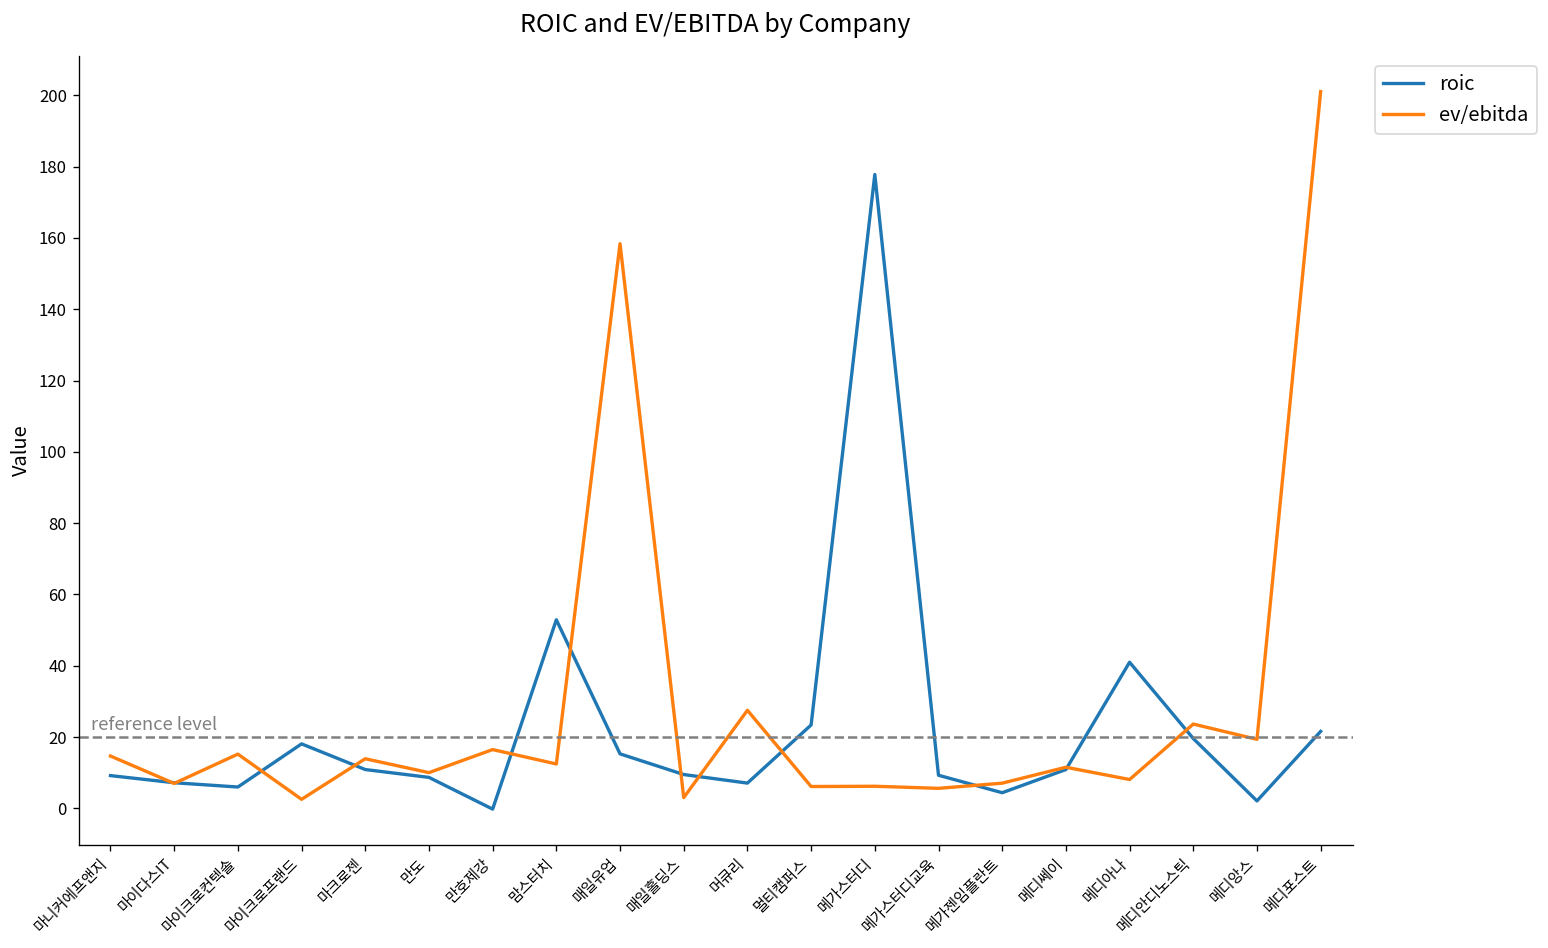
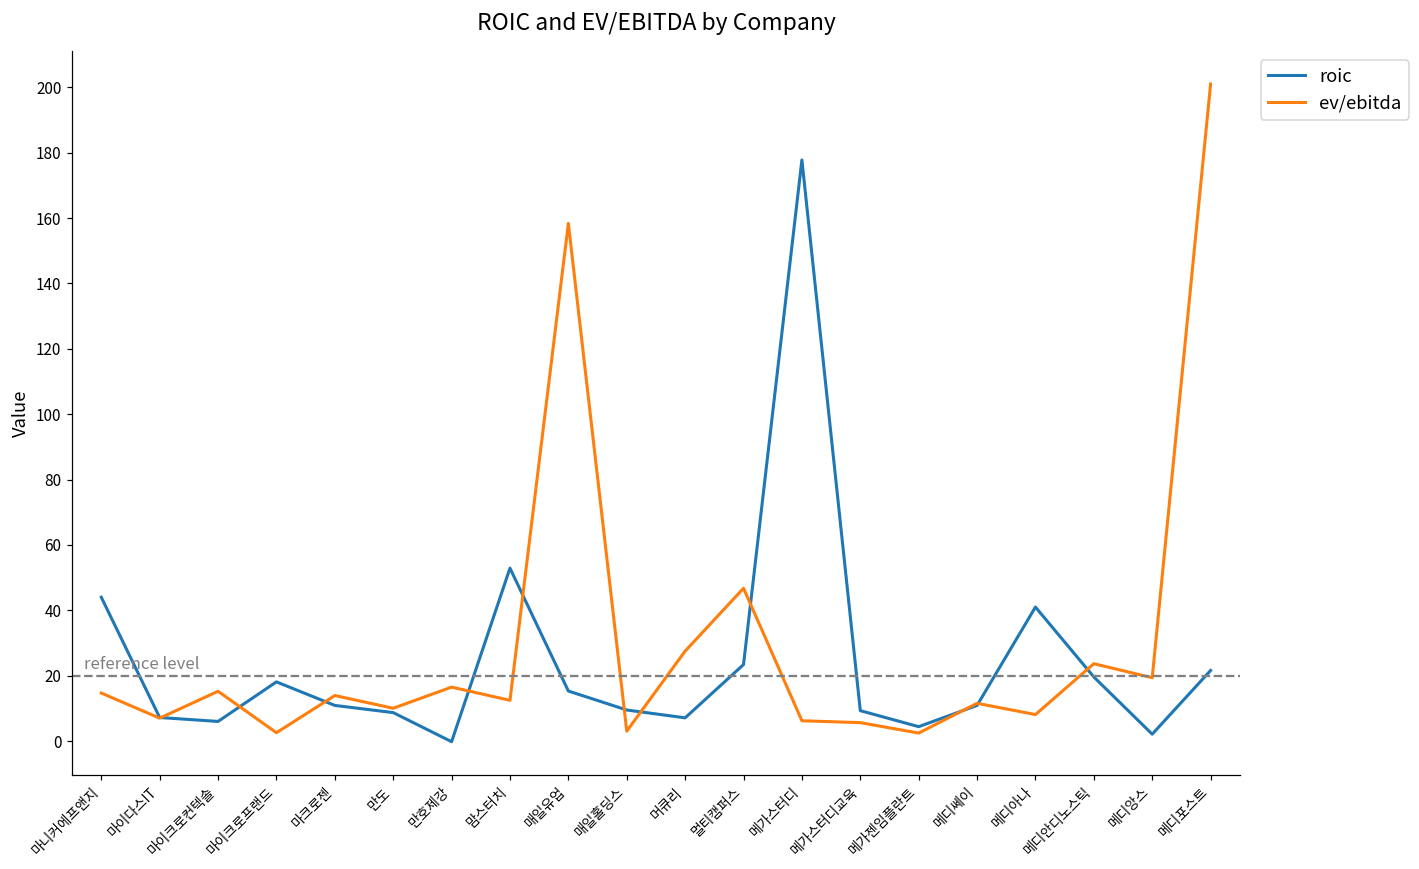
  {
    "roic": {
-     "마니커에프앤지": 9,
+     "마니커에프앤지": 44,
      "마이크로컨텍솔": 6,
      "마이크로프랜드": 18,
      "마크로젠": 11,
      "만도": 9,
      "만호제강": 0,
      "맘스터치": 53,
      "매일유업": 15,
      "매일홀딩스": 10,
      "머큐리": 7,
      "멀티캠퍼스": 23,
      "메가스터디": 178,
      "메가스터디교육": 9,
      "메가젠임플란트": 4,
      "메디아나": 41,
      "메디안디노스틱": 20,
      "메디앙스": 2,
      "메디포스트": 22
    },
    "ev/ebitda": {
      "마니커에프앤지": 15,
      "마이크로컨텍솔": 15,
      "마이크로프랜드": 3,
      "마크로젠": 14,
      "만도": 10,
      "만호제강": 17,
      "맘스터치": 12,
      "매일유업": 158,
      "매일홀딩스": 3,
      "머큐리": 28,
-     "멀티캠퍼스": 6,
+     "멀티캠퍼스": 47,
      "메가스터디": 6,
      "메가스터디교육": 6,
-     "메가젠임플란트": 7,
+     "메가젠임플란트": 2,
      "메디아나": 8,
      "메디안디노스틱": 24,
      "메디앙스": 19,
      "메디포스트": 201
    }
  }
